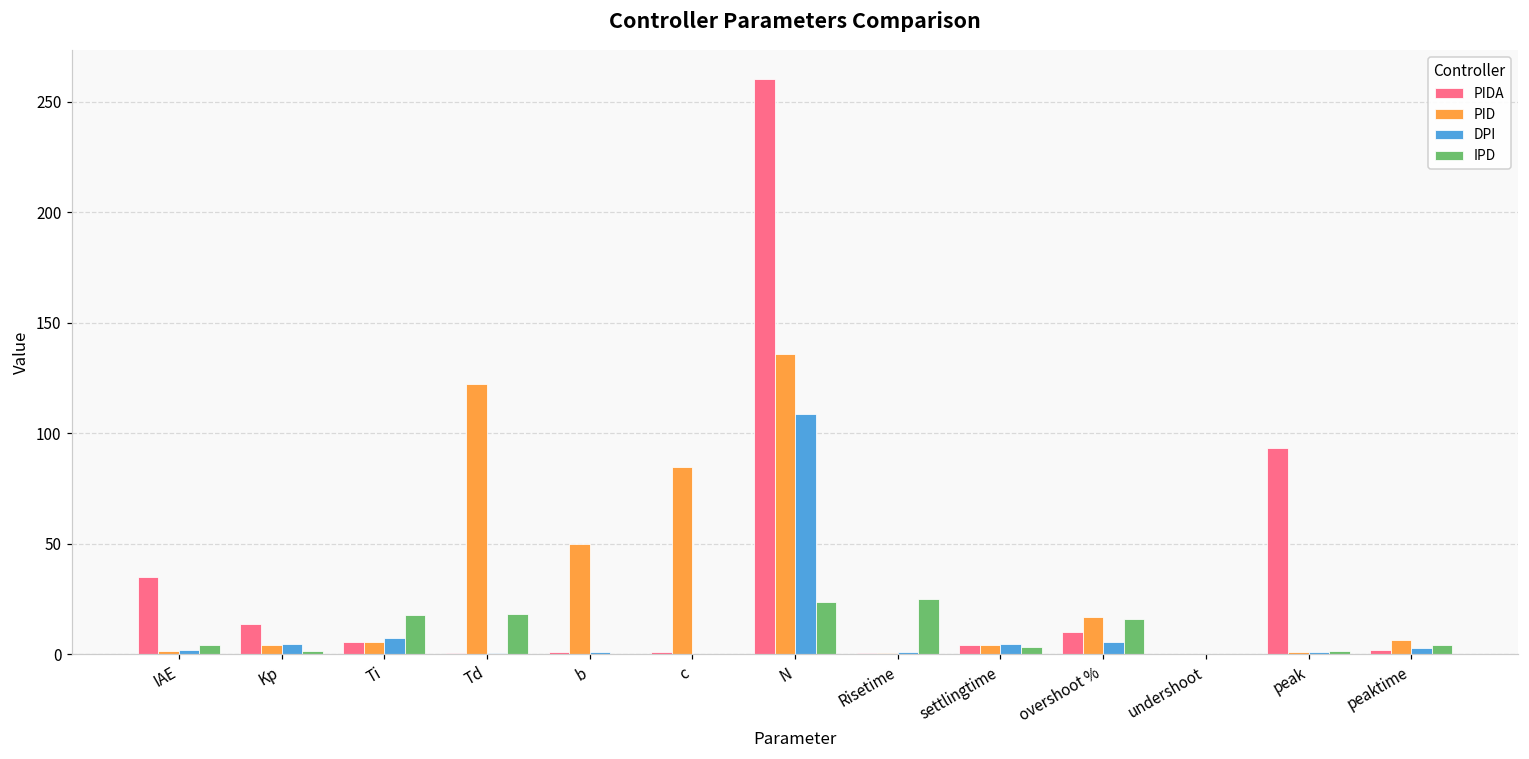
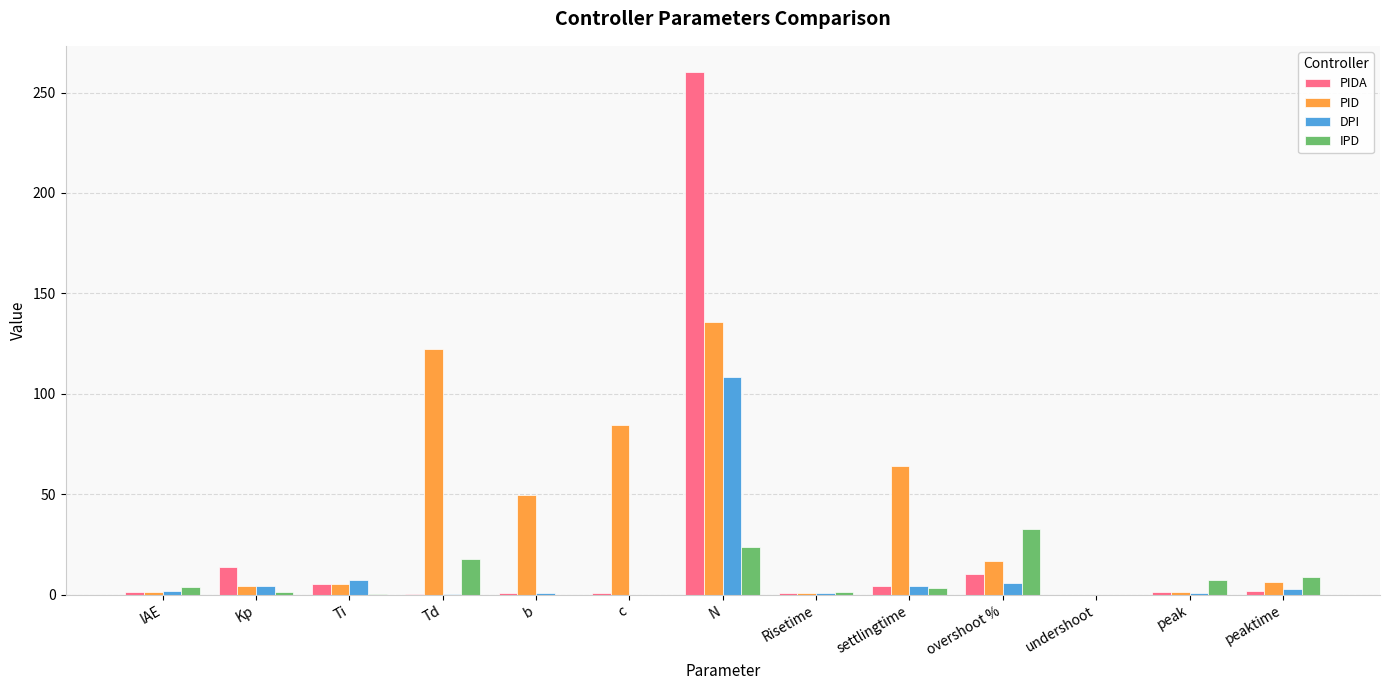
  {
    "PIDA": {
-     "IAE": 35,
+     "IAE": 1,
      "Kp": 14,
      "Ti": 5,
      "N": 260,
      "settlingtime": 4,
      "overshoot %": 10,
      "undershoot": 0,
-     "peak": 94,
+     "peak": 1,
      "peaktime": 2
    },
    "PID": {
      "IAE": 1,
      "Kp": 4,
      "Ti": 5,
      "Td": 122,
      "b": 50,
      "c": 85,
      "N": 136,
-     "settlingtime": 4,
+     "settlingtime": 64,
      "overshoot %": 17,
      "undershoot": 0,
      "peaktime": 6
    },
    "DPI": {
      "IAE": 2,
      "Kp": 5,
      "Ti": 7,
      "c": 0,
      "N": 109,
      "settlingtime": 4,
      "overshoot %": 6,
      "undershoot": 0,
      "peaktime": 3
    },
    "IPD": {
      "IAE": 4,
      "Kp": 1,
-     "Ti": 18,
+     "Ti": 0,
      "Td": 18,
      "b": 0,
      "c": 0,
      "N": 24,
-     "Risetime": 25,
+     "Risetime": 1,
      "settlingtime": 3,
-     "overshoot %": 16,
+     "overshoot %": 33,
      "undershoot": 0,
-     "peak": 1,
-     "peaktime": 4
+     "peak": 7,
+     "peaktime": 9
    }
  }
